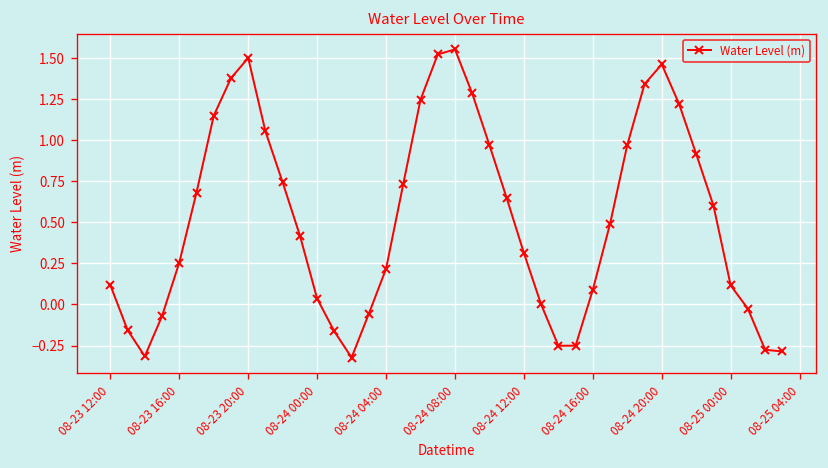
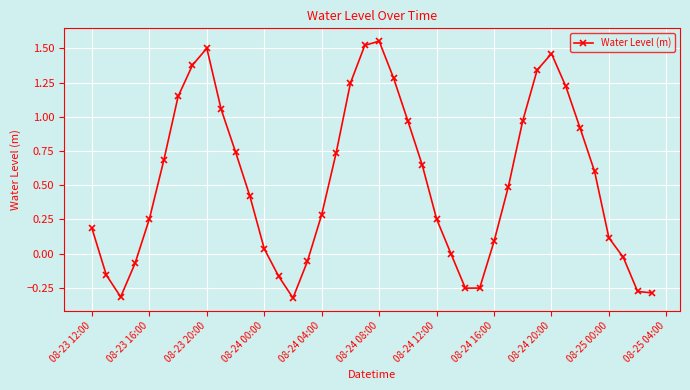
  {
-   "08-23 12:00": 0.12,
+   "08-23 12:00": 0.19,
    "08-23 16:00": 0.25,
    "08-23 20:00": 1.50,
    "08-24 00:00": 0.04,
-   "08-24 04:00": 0.22,
+   "08-24 04:00": 0.29,
    "08-24 08:00": 1.55,
-   "08-24 12:00": 0.31,
+   "08-24 12:00": 0.25,
    "08-24 16:00": 0.09,
    "08-24 20:00": 1.46,
    "08-25 00:00": 0.12
  }
